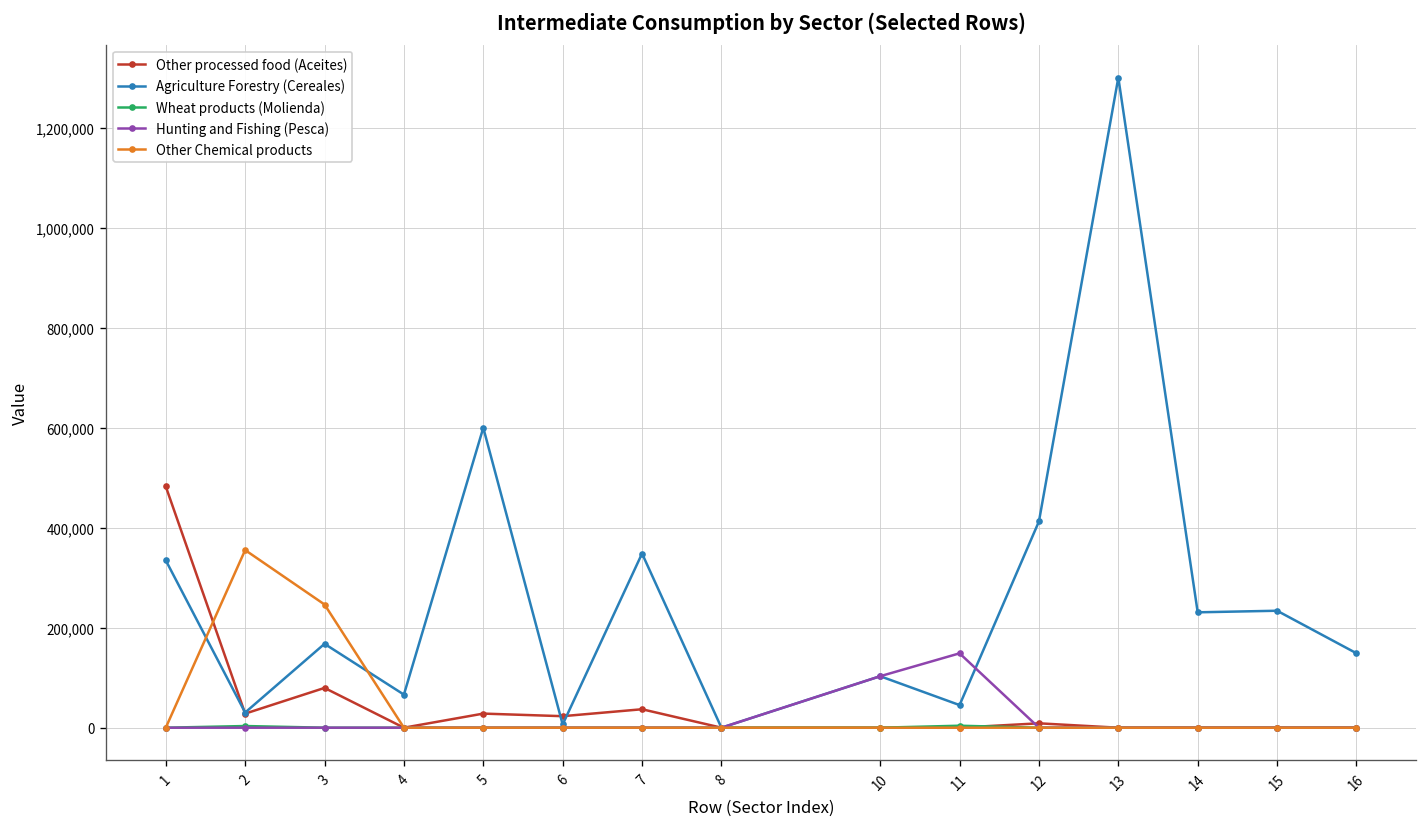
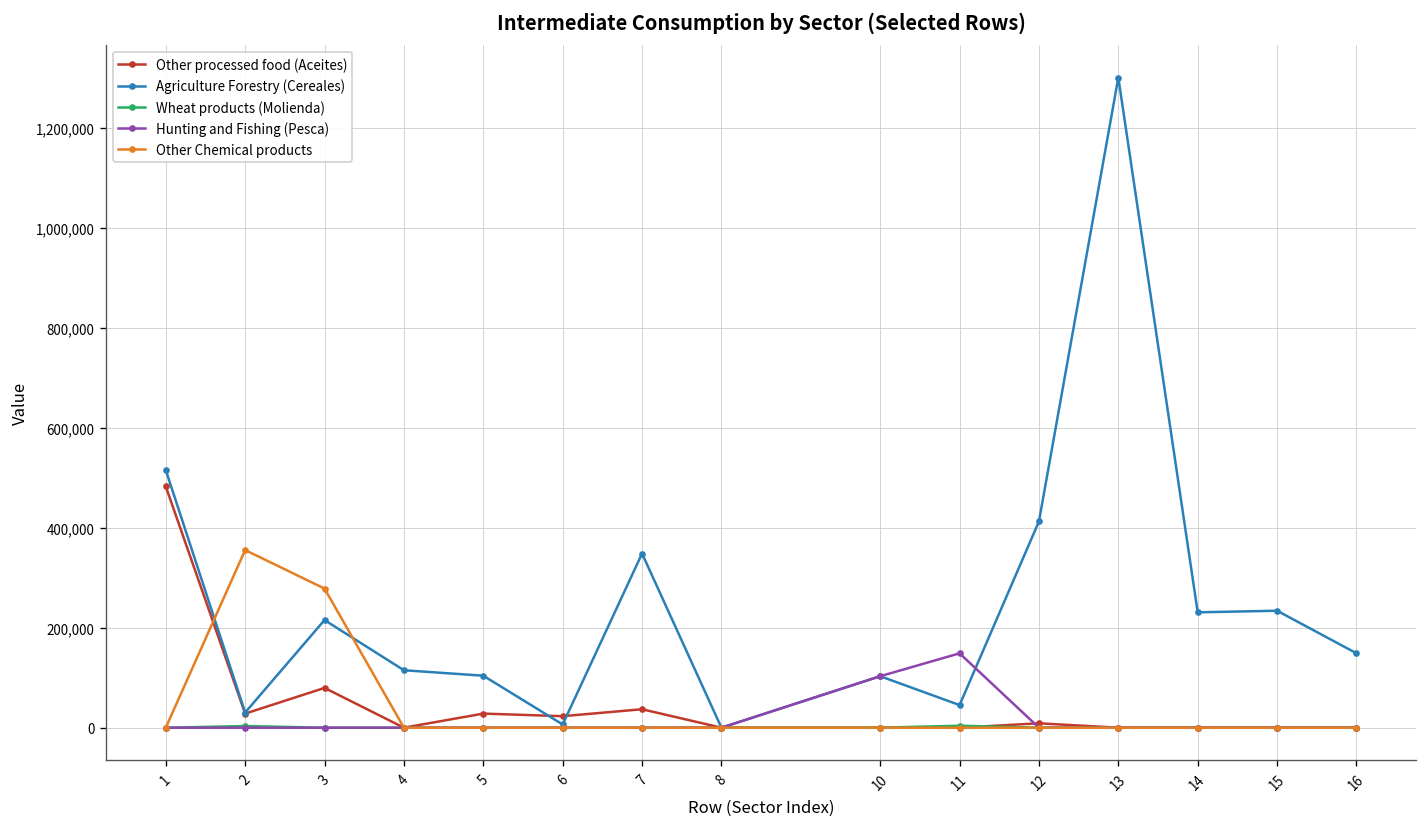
  {
    "Other processed food (Aceites)": {
      "1": "480,000",
      "3": "80,000",
      "5": "30,000",
      "6": "20,000",
      "7": "40,000",
      "12": "10,000"
    },
    "Agriculture Forestry (Cereales)": {
-     "1": "340,000",
-     "3": "170,000",
-     "4": "70,000",
-     "5": "600,000",
+     "1": "520,000",
+     "3": "220,000",
+     "4": "120,000",
+     "5": "100,000",
      "6": "10,000",
      "7": "350,000",
      "11": "50,000",
      "12": "410,000",
      "13": "1,300,000",
      "14": "230,000",
      "15": "230,000",
      "16": "150,000"
    },
    "Hunting and Fishing (Pesca)": {
      "11": "150,000"
    },
    "Other Chemical products": {
      "2": "360,000",
-     "3": "250,000"
+     "3": "280,000"
    }
  }
